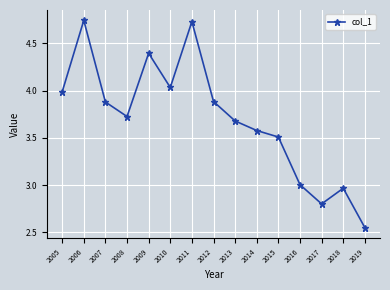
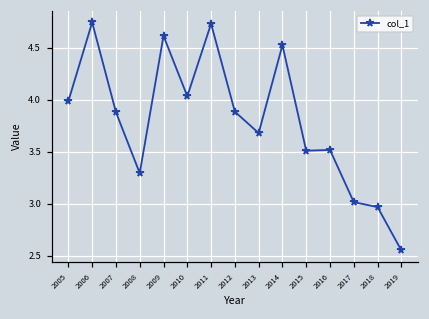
  {
    "2005": 4.0,
    "2006": 4.7,
    "2007": 3.9,
-   "2008": 3.7,
-   "2009": 4.4,
+   "2008": 3.3,
+   "2009": 4.6,
    "2010": 4.0,
    "2011": 4.7,
    "2012": 3.9,
    "2013": 3.7,
-   "2014": 3.6,
+   "2014": 4.5,
    "2015": 3.5,
-   "2016": 3.0,
-   "2017": 2.8,
+   "2016": 3.5,
+   "2017": 3.0,
    "2018": 3.0,
    "2019": 2.6
  }
